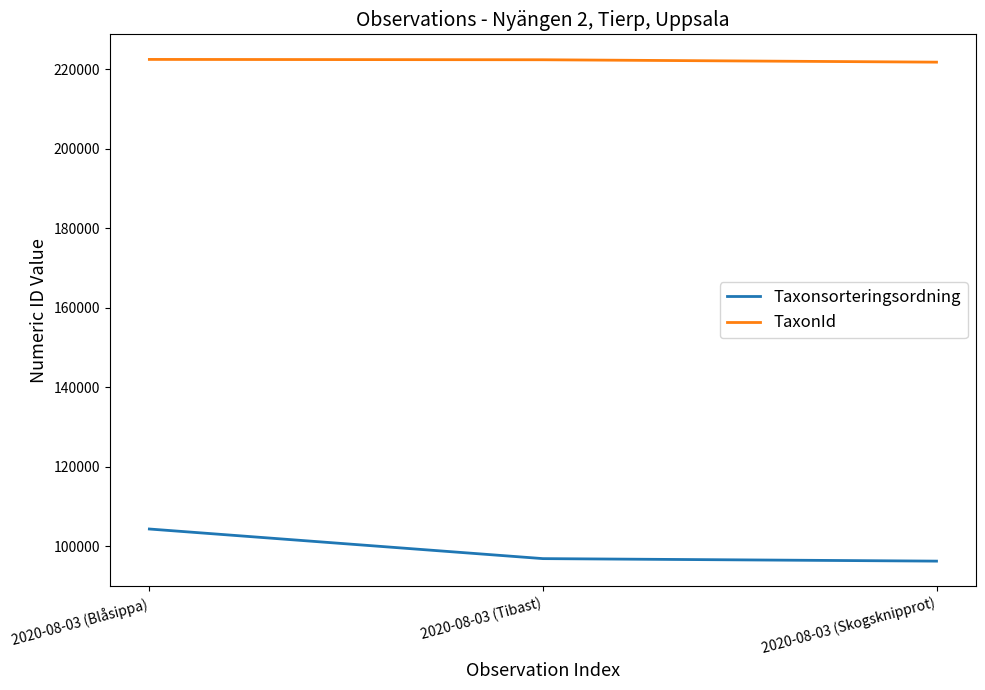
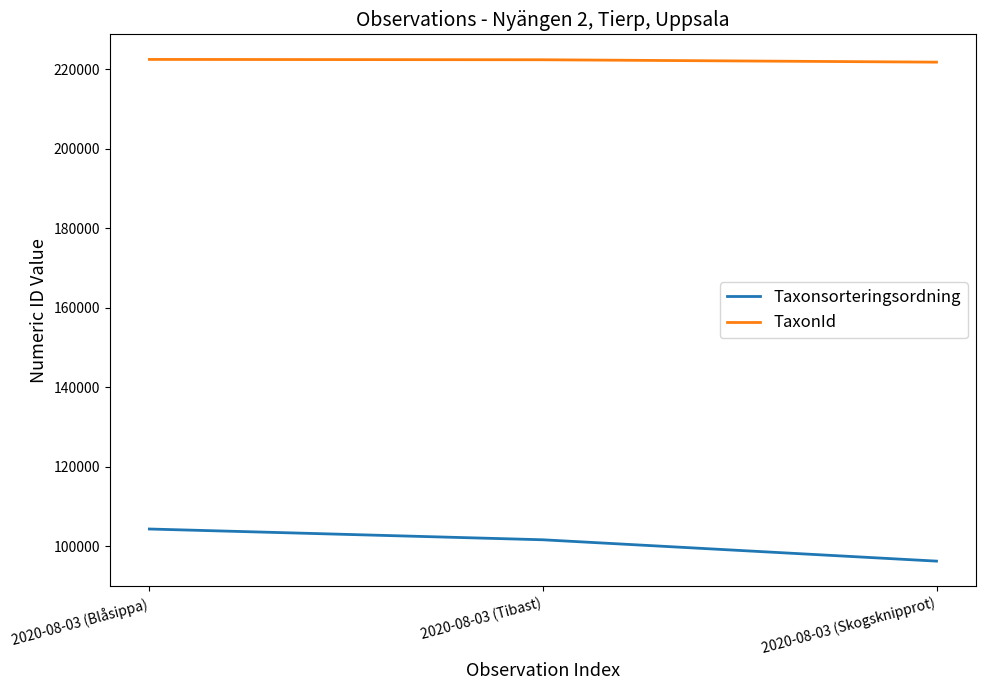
  {
    "Taxonsorteringsordning": {
      "2020-08-03 (Blåsippa)": 104000,
-     "2020-08-03 (Tibast)": 97000,
+     "2020-08-03 (Tibast)": 102000,
      "2020-08-03 (Skogsknipprot)": 96000
    },
    "TaxonId": {
      "2020-08-03 (Blåsippa)": 222000,
      "2020-08-03 (Tibast)": 222000,
      "2020-08-03 (Skogsknipprot)": 222000
    }
  }
